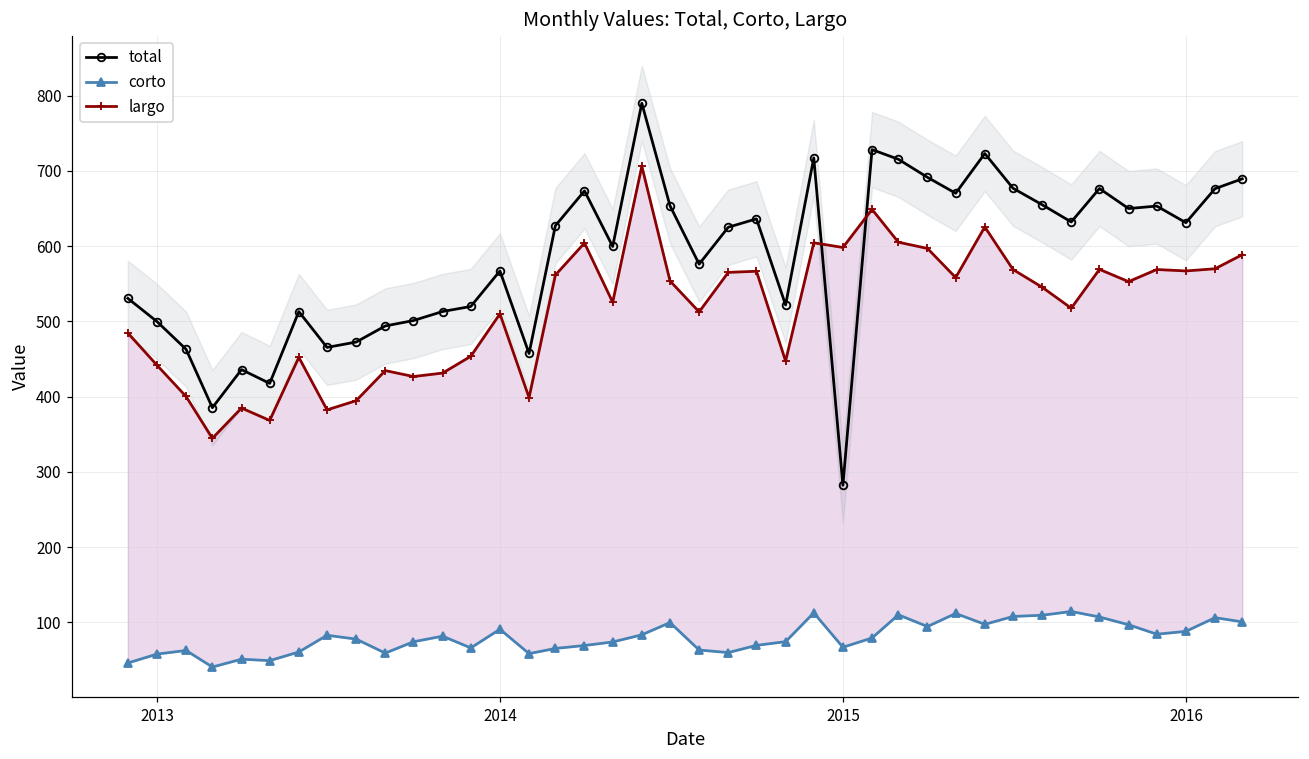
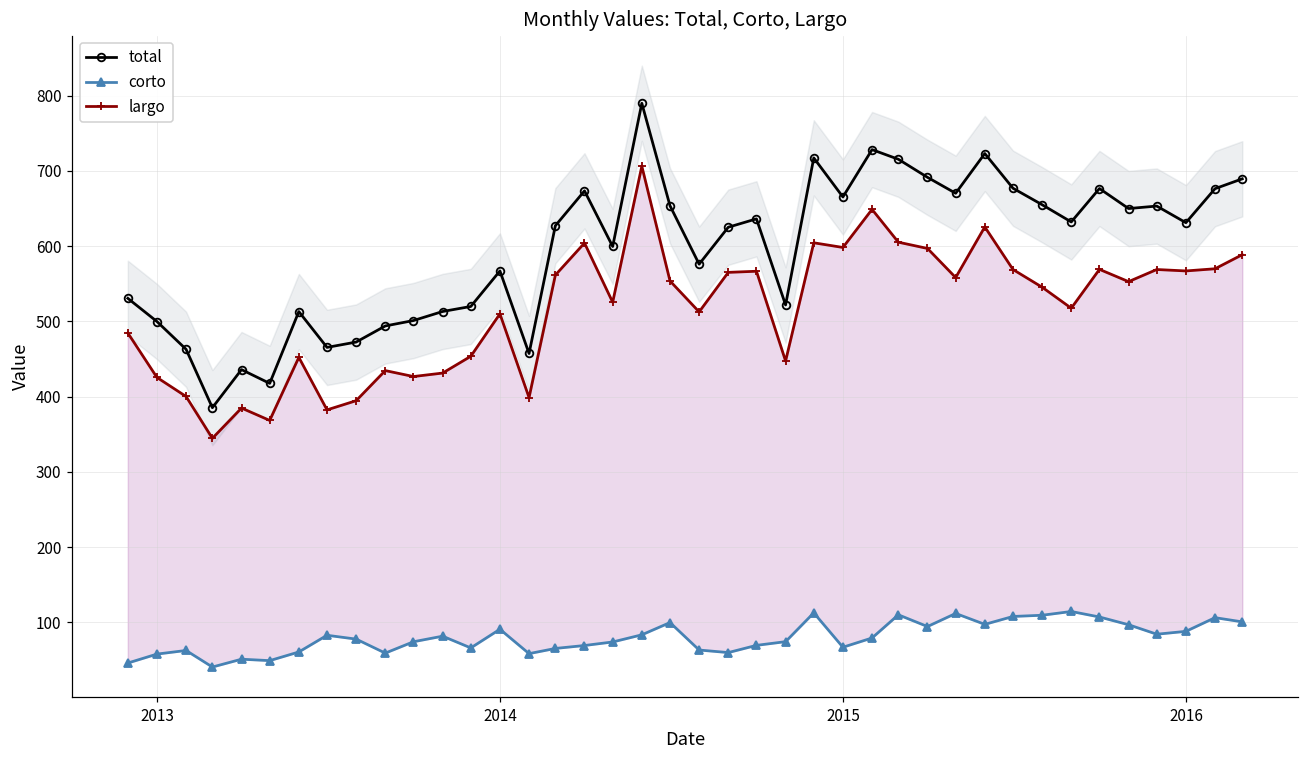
  {
    "total": {
      "2013": 500,
      "2014": 570,
-     "2015": 280,
+     "2015": 670,
      "2016": 630
    },
    "largo": {
-     "2013": 440,
+     "2013": 430,
      "2014": 510,
      "2015": 600,
      "2016": 570
    }
  }
